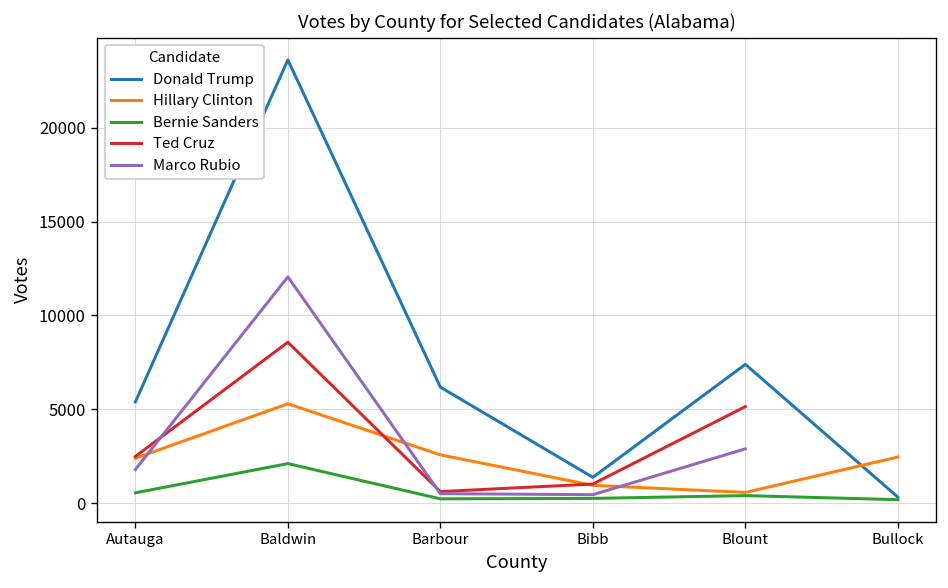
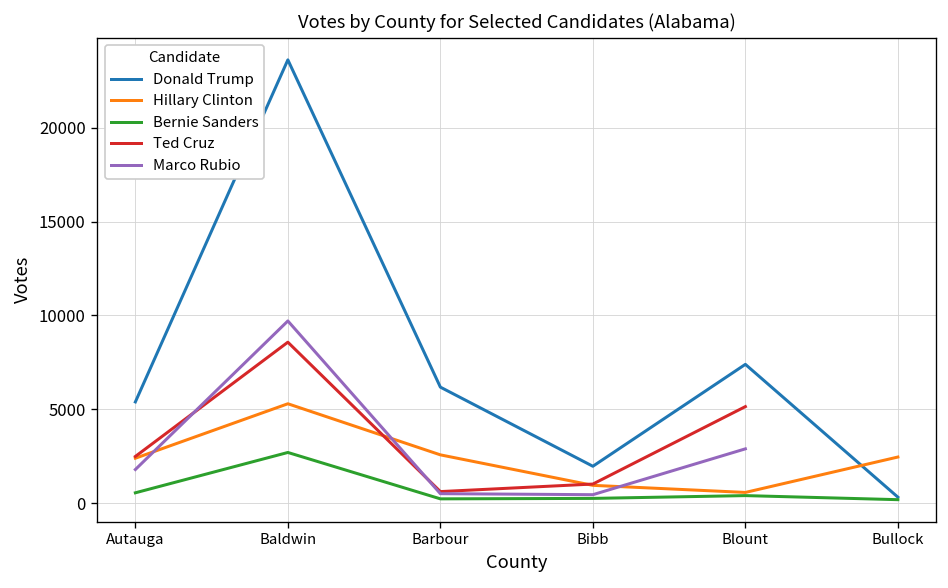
  {
    "Donald Trump": {
      "Autauga": 5400,
      "Baldwin": 23600,
      "Barbour": 6200,
-     "Bibb": 1400,
+     "Bibb": 2000,
      "Blount": 7400
    },
    "Hillary Clinton": {
      "Baldwin": 5300,
      "Barbour": 2600,
      "Blount": 600,
      "Bullock": 2500
    },
    "Bernie Sanders": {
      "Autauga": 500,
-     "Baldwin": 2100,
+     "Baldwin": 2700,
      "Barbour": 200,
      "Bibb": 200,
      "Blount": 400
    },
    "Ted Cruz": {
      "Baldwin": 8600,
      "Blount": 5100
    },
    "Marco Rubio": {
      "Autauga": 1800,
-     "Baldwin": 12100,
+     "Baldwin": 9700,
      "Bibb": 400,
      "Blount": 2900
    }
  }
